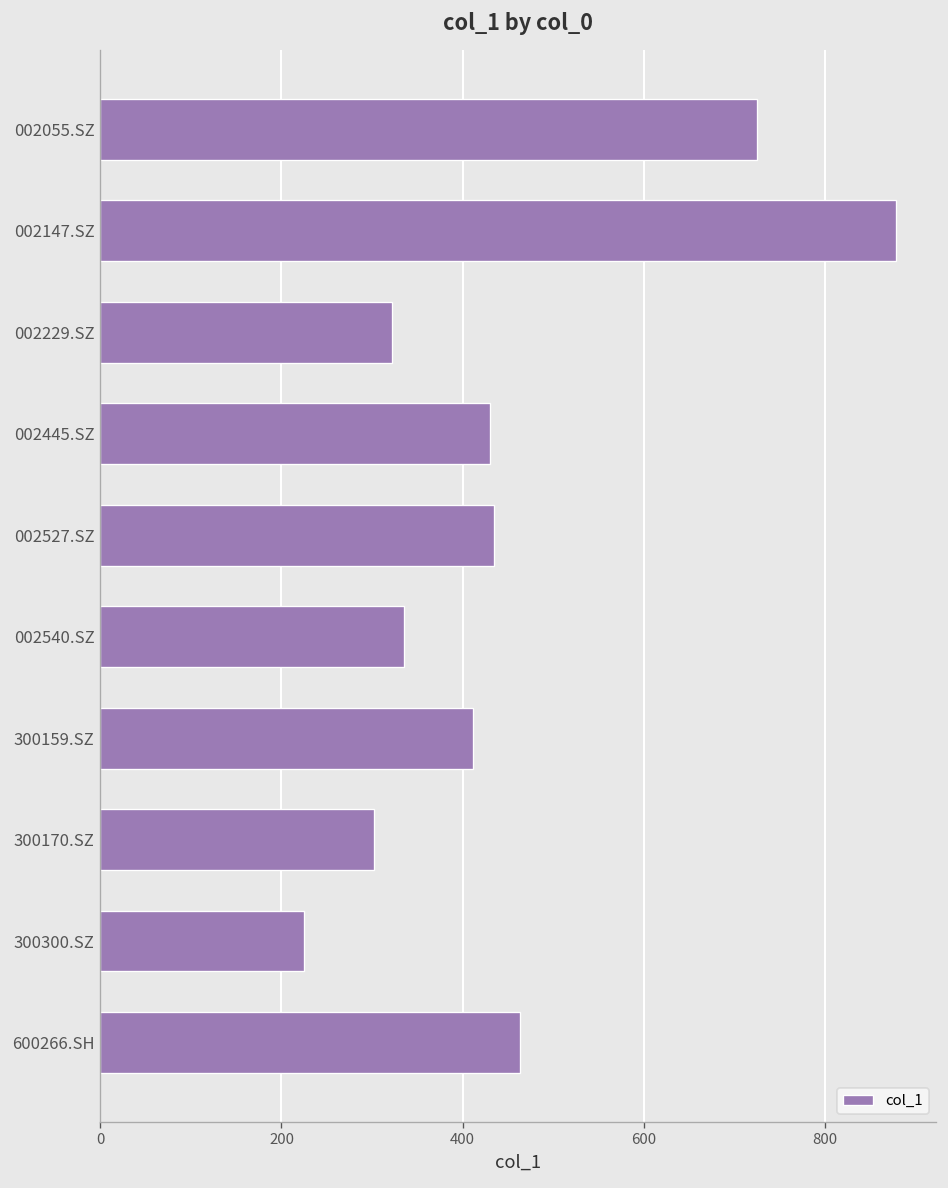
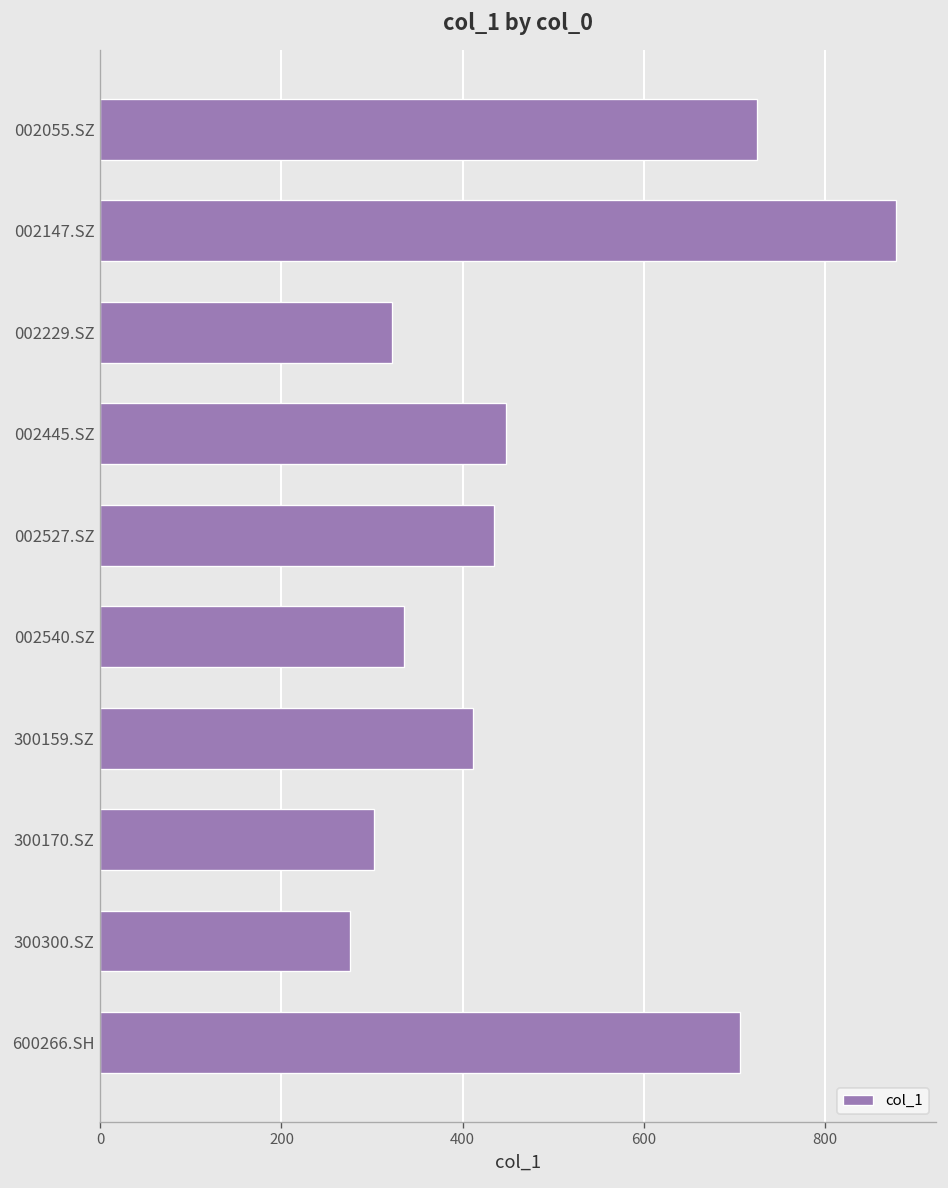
  {
    "002055.SZ": 720,
    "002147.SZ": 880,
    "002229.SZ": 320,
-   "002445.SZ": 430,
+   "002445.SZ": 450,
    "002527.SZ": 430,
    "002540.SZ": 340,
    "300159.SZ": 410,
    "300170.SZ": 300,
-   "300300.SZ": 220,
-   "600266.SH": 460
+   "300300.SZ": 280,
+   "600266.SH": 710
  }
